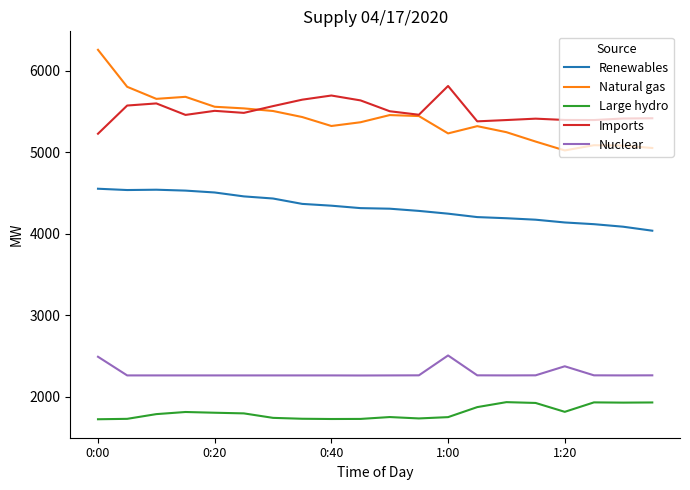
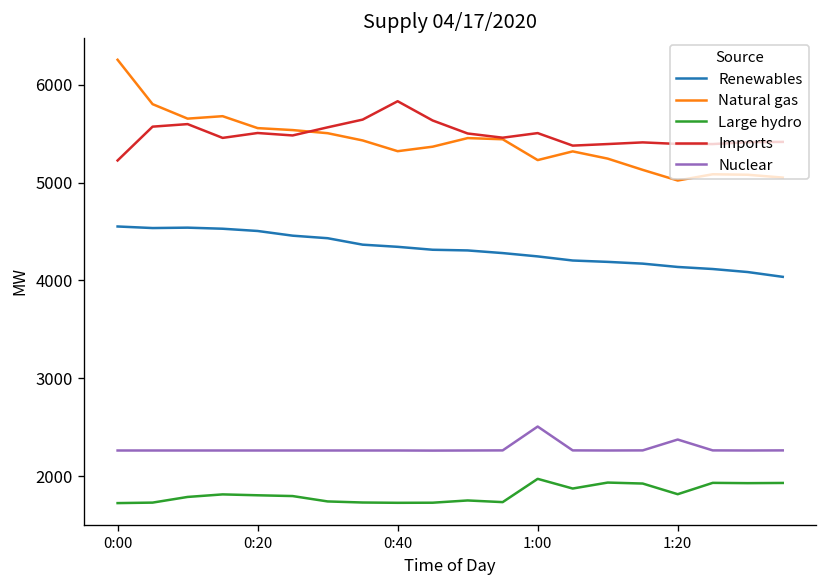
  {
    "Renewables": {
      "0:00": 4600,
      "0:20": 4500,
      "0:40": 4300,
      "1:00": 4200,
      "1:20": 4100
    },
    "Natural gas": {
      "0:00": 6300,
      "0:20": 5600,
      "0:40": 5300,
      "1:00": 5200
    },
    "Large hydro": {
      "0:00": 1700,
      "0:20": 1800,
      "0:40": 1700,
-     "1:00": 1700,
+     "1:00": 2000,
      "1:20": 1800
    },
    "Imports": {
      "0:00": 5200,
      "0:20": 5500,
-     "0:40": 5700,
-     "1:00": 5800
+     "0:40": 5800,
+     "1:00": 5500
    },
    "Nuclear": {
-     "0:00": 2500,
+     "0:00": 2300,
      "0:20": 2300,
      "0:40": 2300,
      "1:00": 2500,
      "1:20": 2400
    }
  }
